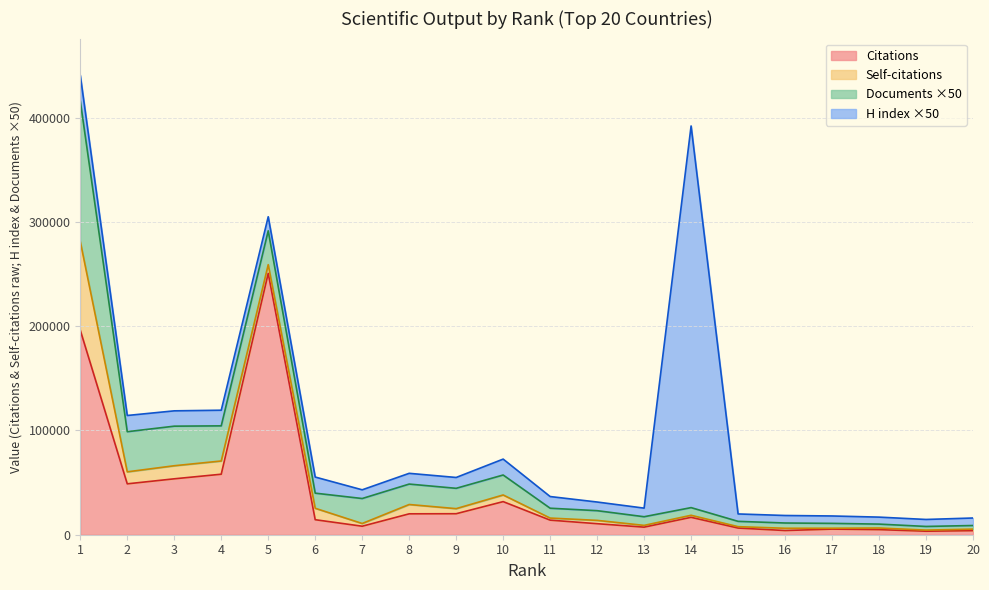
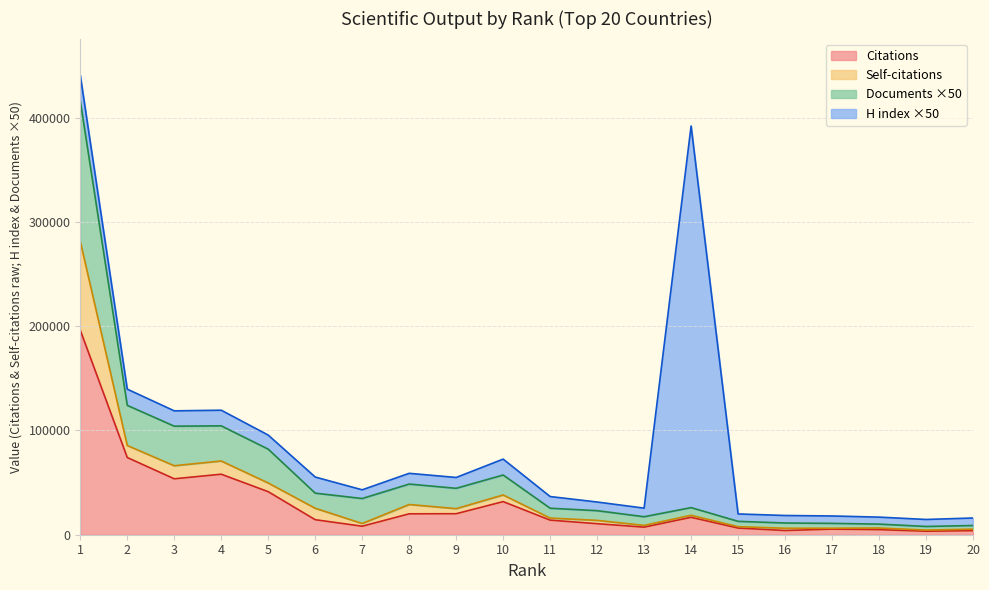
  {
    "Citations": {
      "1": 196000,
-     "2": 49000,
+     "2": 74000,
      "3": 54000,
      "4": 58000,
-     "5": 251000,
+     "5": 41000,
      "6": 14000,
      "7": 8000,
      "8": 20000,
      "9": 20000,
      "10": 32000,
      "12": 11000
    },
    "Self-citations": {
      "1": 85000,
      "2": 12000,
      "3": 13000,
      "4": 13000,
      "5": 8000,
      "6": 11000,
      "7": 3000,
      "8": 9000,
      "9": 5000,
      "10": 6000,
      "12": 3000
    },
    "Documents ×50": {
      "1": 135000,
      "2": 39000,
      "3": 38000,
      "4": 34000,
      "5": 32000,
      "6": 15000,
      "7": 24000,
      "8": 20000,
      "9": 20000,
      "10": 19000,
      "11": 9000,
      "12": 9000,
      "13": 8000,
      "14": 7000,
      "15": 5000,
      "16": 5000,
      "17": 5000,
      "18": 4000,
      "19": 4000,
      "20": 3000
    },
    "H index ×50": {
      "1": 25000,
      "2": 16000,
      "3": 15000,
      "4": 15000,
      "5": 14000,
      "6": 15000,
      "7": 8000,
      "8": 10000,
      "9": 10000,
      "10": 15000,
      "11": 11000,
      "12": 8000,
      "13": 8000,
      "14": 366000,
      "15": 7000,
      "16": 7000,
      "17": 7000,
      "18": 7000,
      "19": 7000,
      "20": 7000
    }
  }
